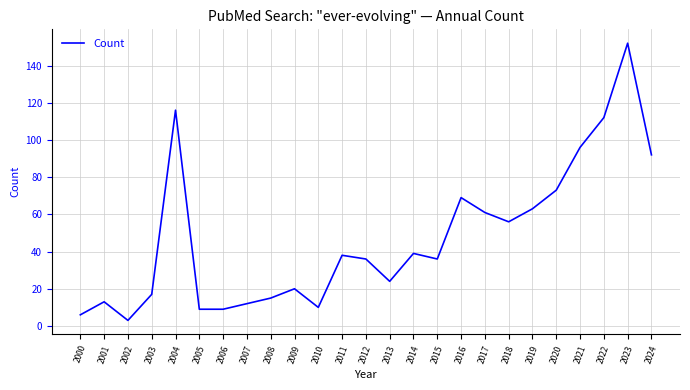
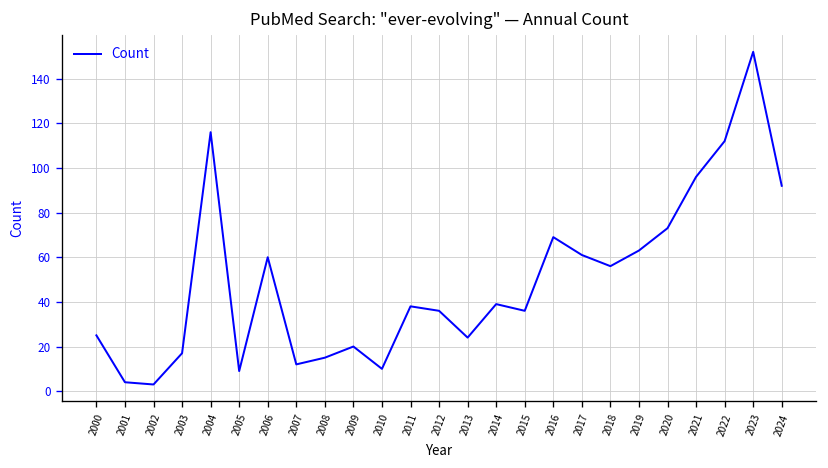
  {
-   "2000": 6,
-   "2001": 13,
+   "2000": 25,
+   "2001": 4,
    "2002": 3,
    "2003": 17,
    "2004": 116,
    "2005": 9,
-   "2006": 9,
+   "2006": 60,
    "2007": 12,
    "2008": 15,
    "2009": 20,
    "2010": 10,
    "2011": 38,
    "2012": 36,
    "2013": 24,
    "2014": 39,
    "2015": 36,
    "2016": 69,
    "2017": 61,
    "2018": 56,
    "2019": 63,
    "2020": 73,
    "2021": 96,
    "2022": 112,
    "2023": 152,
    "2024": 92
  }
